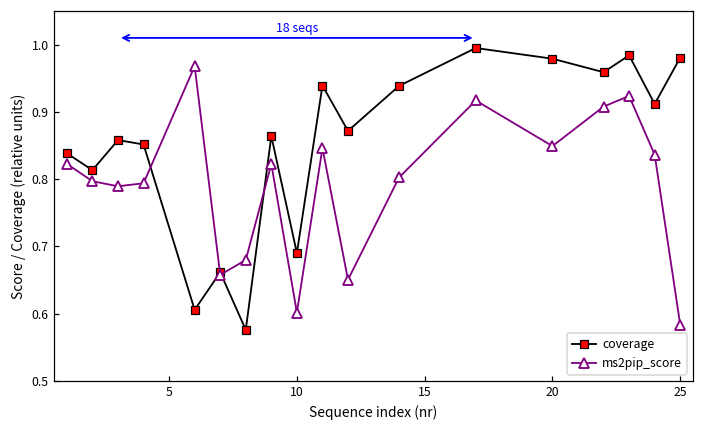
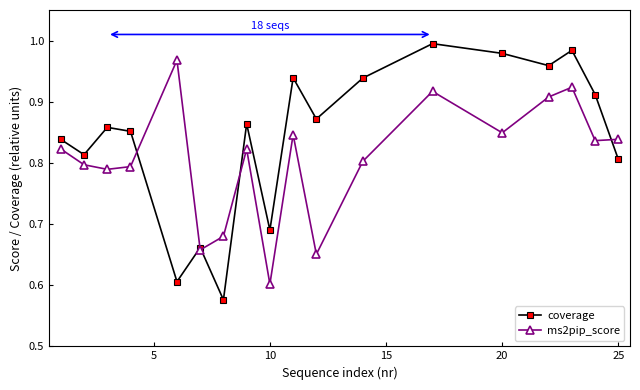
  {
    "coverage": {
      "10": 0.69,
      "20": 0.98,
-     "25": 0.98
+     "25": 0.81
    },
    "ms2pip_score": {
      "10": 0.60,
      "20": 0.85,
-     "25": 0.58
+     "25": 0.84
    }
  }
